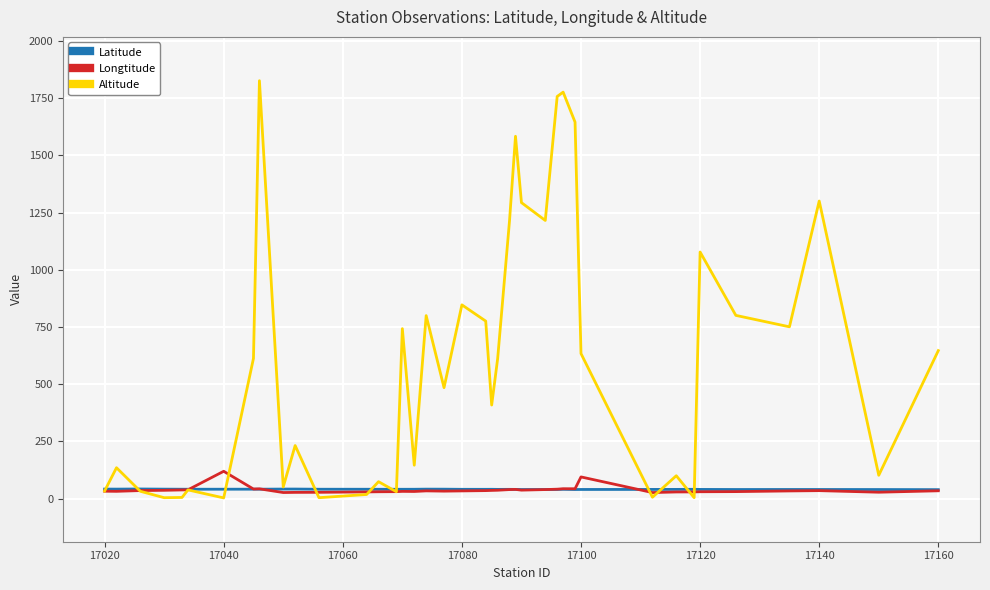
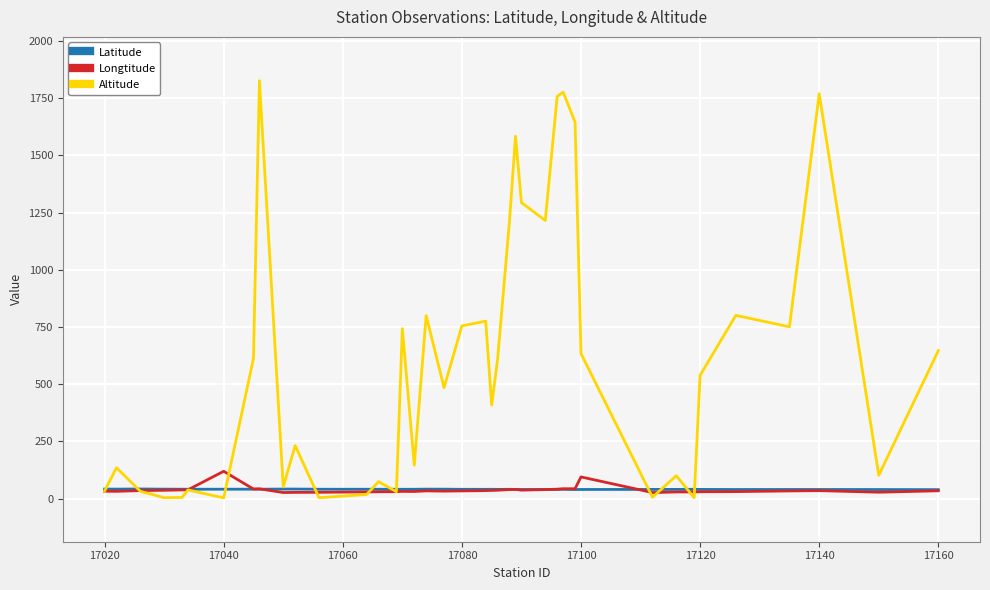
  {
    "Longtitude": {
      "17040": 120,
      "17100": 90
    },
    "Altitude": {
      "17040": 0,
-     "17080": 850,
+     "17080": 760,
      "17100": 630,
-     "17120": 1080,
-     "17140": 1300,
+     "17120": 540,
+     "17140": 1770,
      "17160": 650
    }
  }
